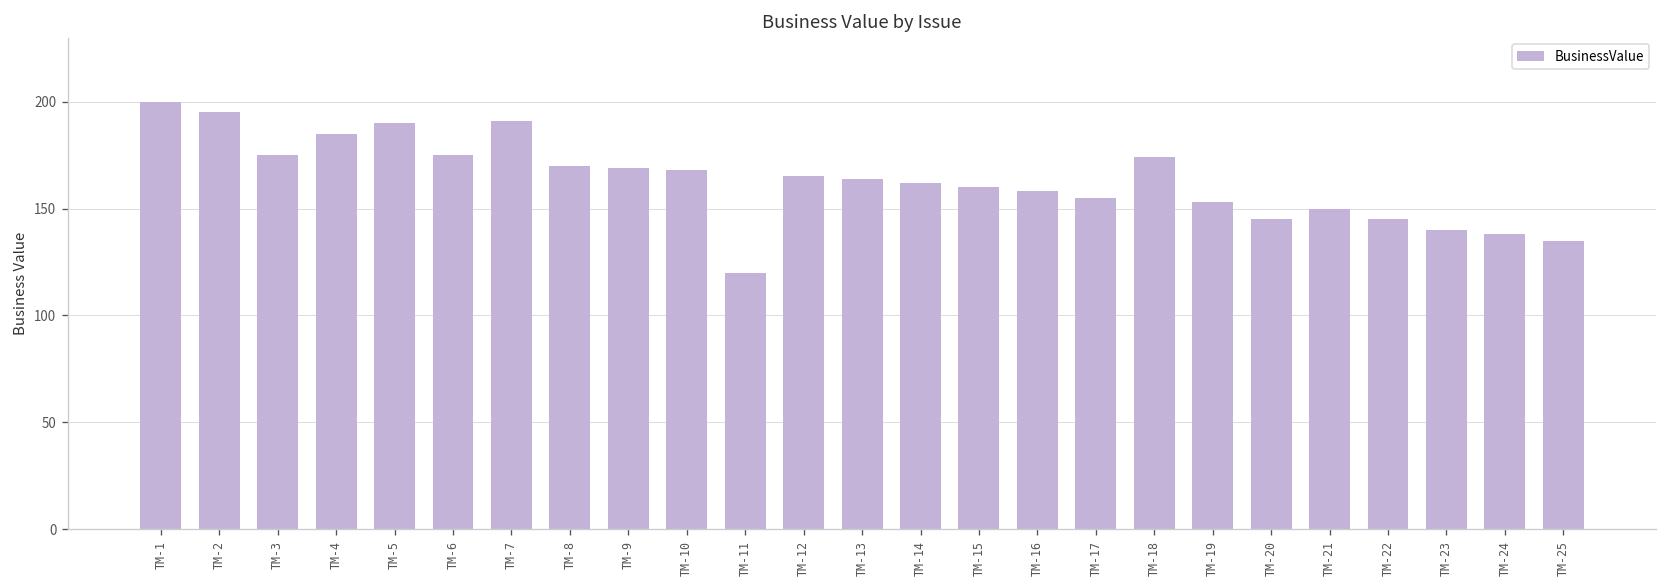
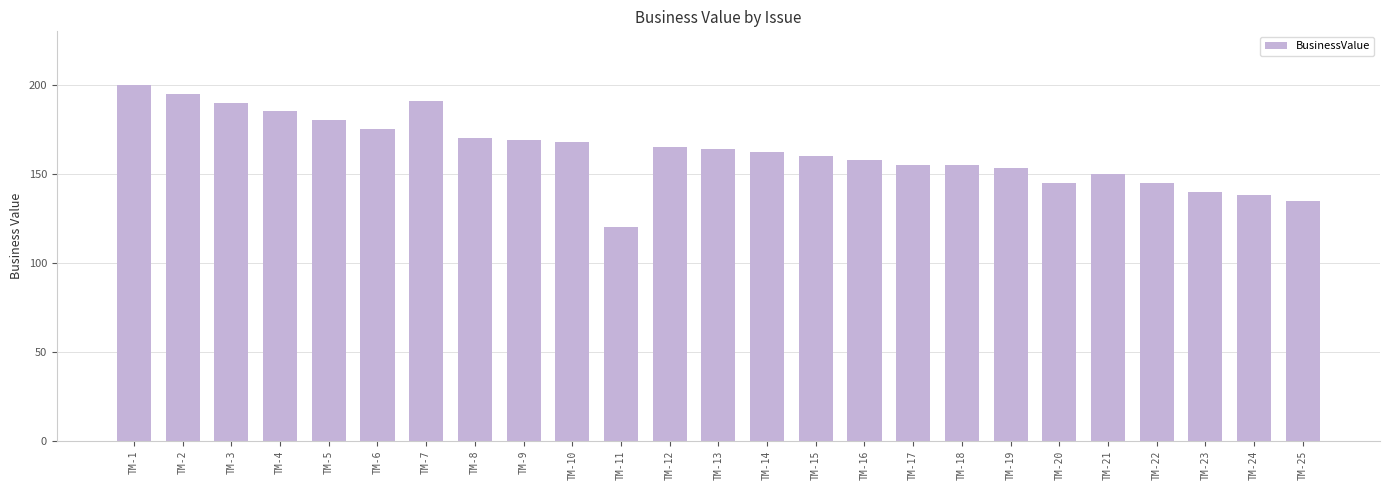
  {
    "TM-1": 200,
    "TM-2": 195,
-   "TM-3": 175,
+   "TM-3": 190,
    "TM-4": 185,
-   "TM-5": 190,
+   "TM-5": 180,
    "TM-6": 175,
    "TM-7": 191,
    "TM-8": 170,
    "TM-9": 169,
    "TM-10": 168,
    "TM-11": 120,
    "TM-12": 165,
    "TM-13": 164,
    "TM-14": 162,
    "TM-15": 160,
    "TM-16": 158,
    "TM-17": 155,
-   "TM-18": 174,
+   "TM-18": 155,
    "TM-19": 153,
    "TM-20": 145,
    "TM-21": 150,
    "TM-22": 145,
    "TM-23": 140,
    "TM-24": 138,
    "TM-25": 135
  }
